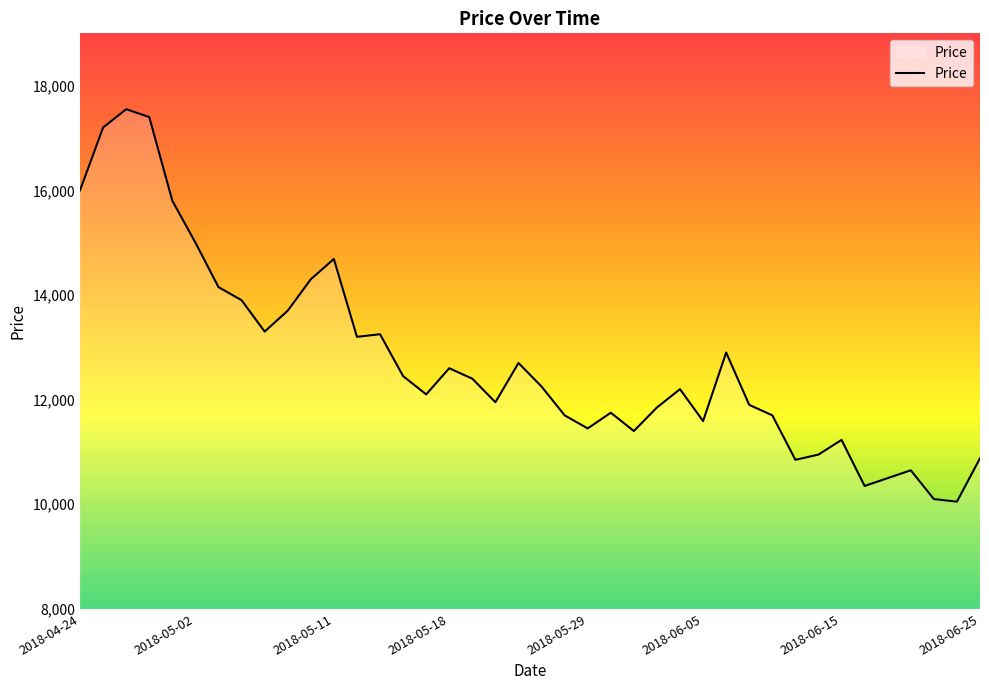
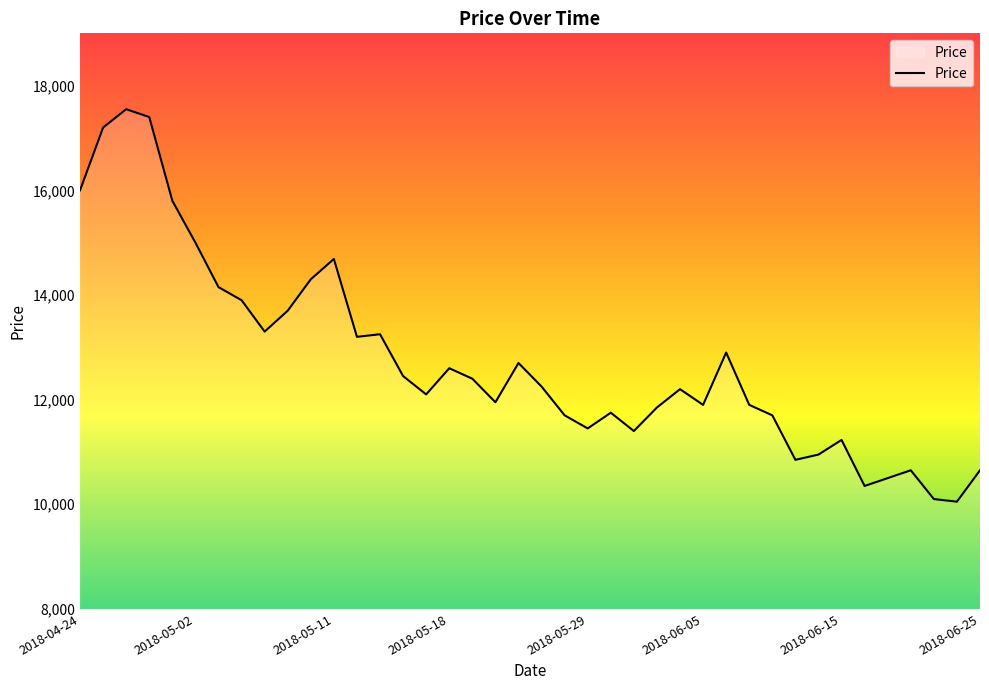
  {
    "2018-04-24": "16,000",
    "2018-05-02": "15,000",
    "2018-05-11": "14,700",
    "2018-05-18": "12,600",
    "2018-05-29": "11,500",
-   "2018-06-05": "11,600",
+   "2018-06-05": "11,900",
    "2018-06-15": "11,200",
-   "2018-06-25": "10,900"
+   "2018-06-25": "10,700"
  }
